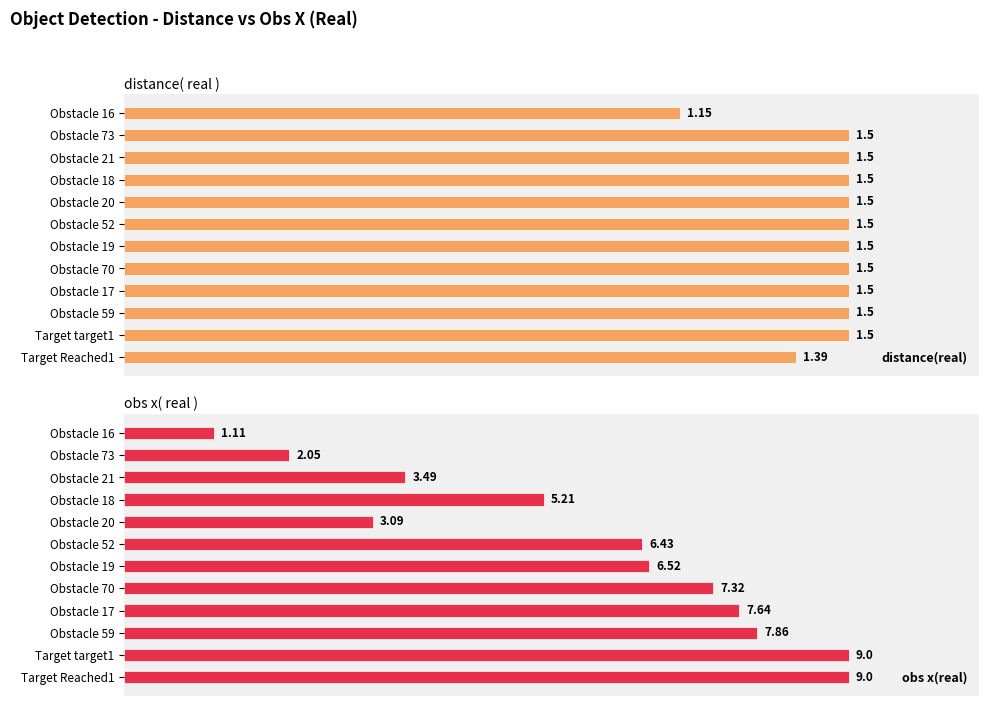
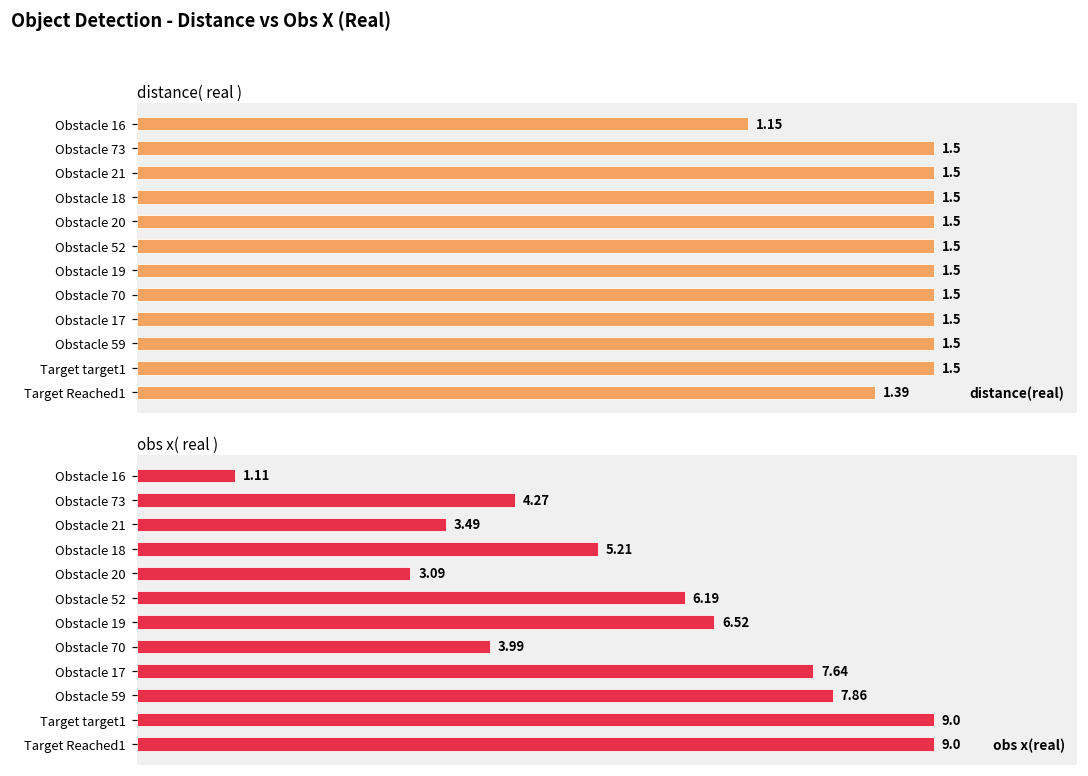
  {
    "distance( real )": {
      "Obstacle 16": 1.15,
      "Obstacle 73": 1.5,
      "Obstacle 21": 1.5,
      "Obstacle 18": 1.5,
      "Obstacle 20": 1.5,
      "Obstacle 52": 1.5,
      "Obstacle 19": 1.5,
      "Obstacle 70": 1.5,
      "Obstacle 17": 1.5,
      "Obstacle 59": 1.5,
      "Target target1": 1.5,
      "Target Reached1": 1.39
    },
    "obs x( real )": {
      "Obstacle 16": 1.11,
-     "Obstacle 73": 2.05,
+     "Obstacle 73": 4.27,
      "Obstacle 21": 3.49,
      "Obstacle 18": 5.21,
      "Obstacle 20": 3.09,
-     "Obstacle 52": 6.43,
+     "Obstacle 52": 6.19,
      "Obstacle 19": 6.52,
-     "Obstacle 70": 7.32,
+     "Obstacle 70": 3.99,
      "Obstacle 17": 7.64,
      "Obstacle 59": 7.86,
      "Target target1": 9.0,
      "Target Reached1": 9.0
    }
  }
